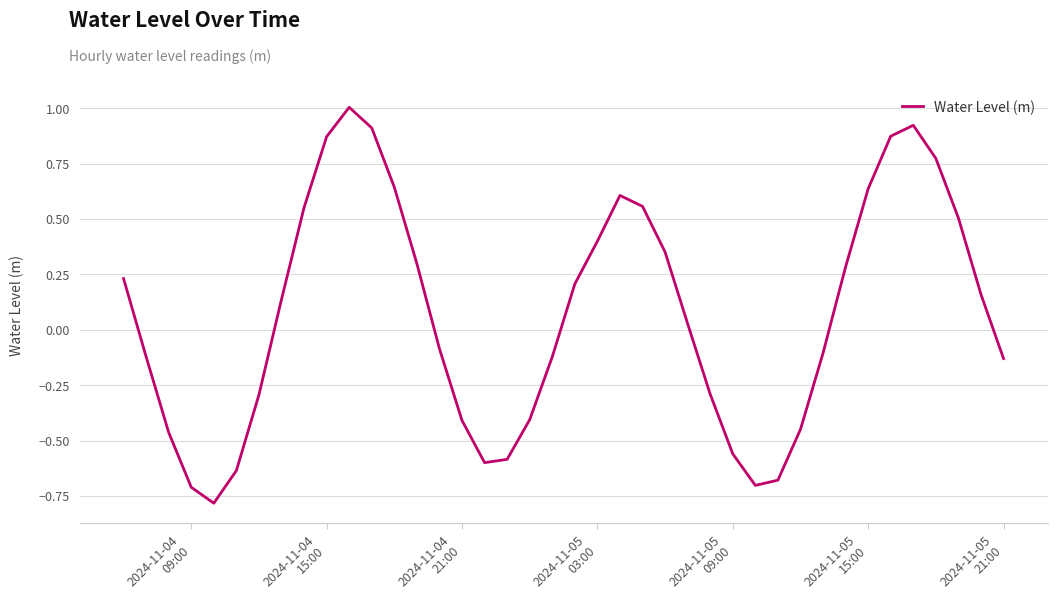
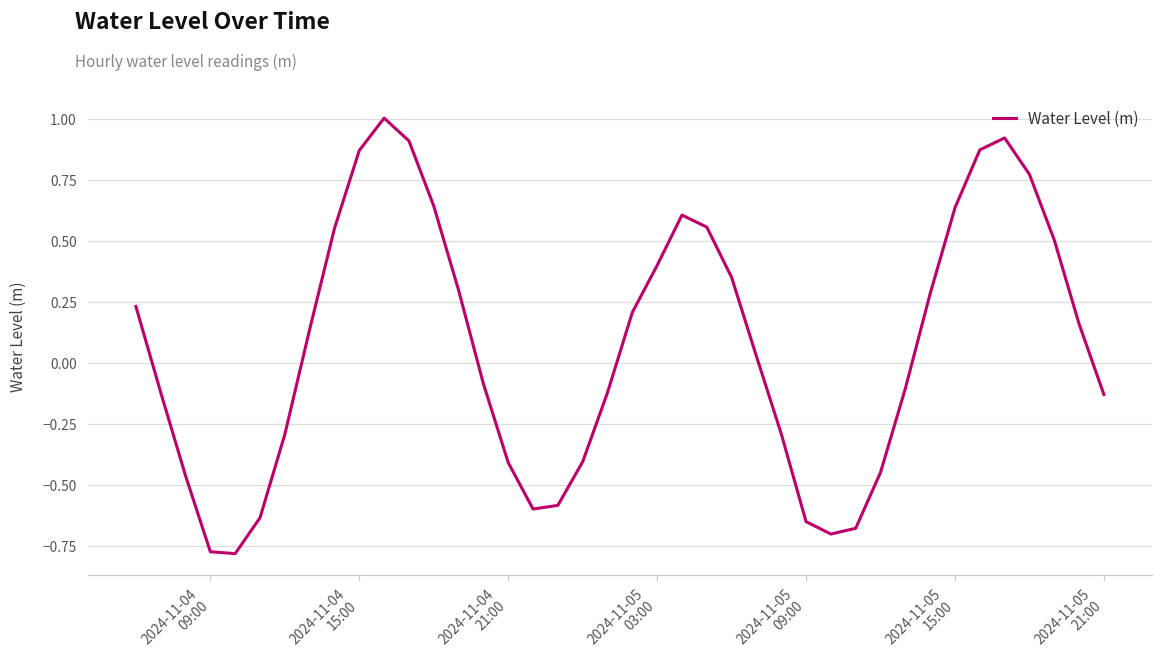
  {
-   "2024-11-04 09:00": -0.71,
+   "2024-11-04 09:00": -0.78,
    "2024-11-04 15:00": 0.87,
    "2024-11-04 21:00": -0.41,
    "2024-11-05 03:00": 0.40,
-   "2024-11-05 09:00": -0.56,
+   "2024-11-05 09:00": -0.65,
    "2024-11-05 15:00": 0.64,
    "2024-11-05 21:00": -0.13
  }
